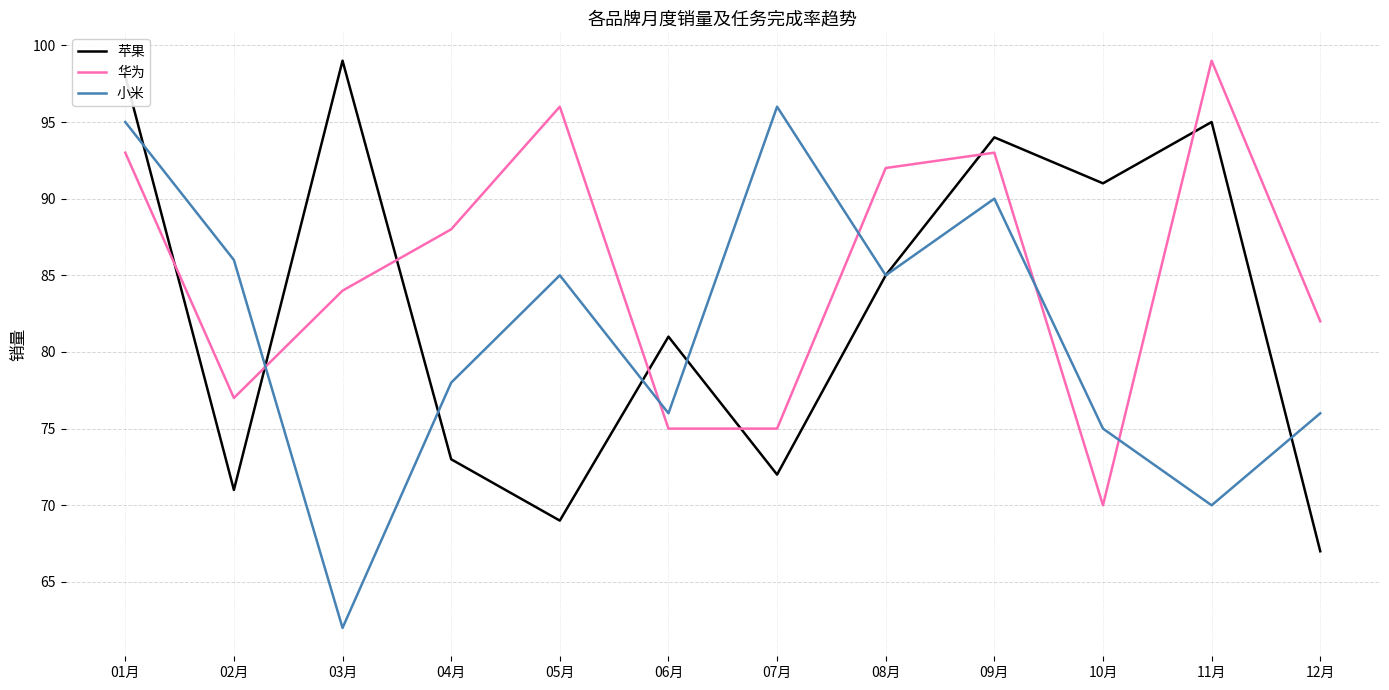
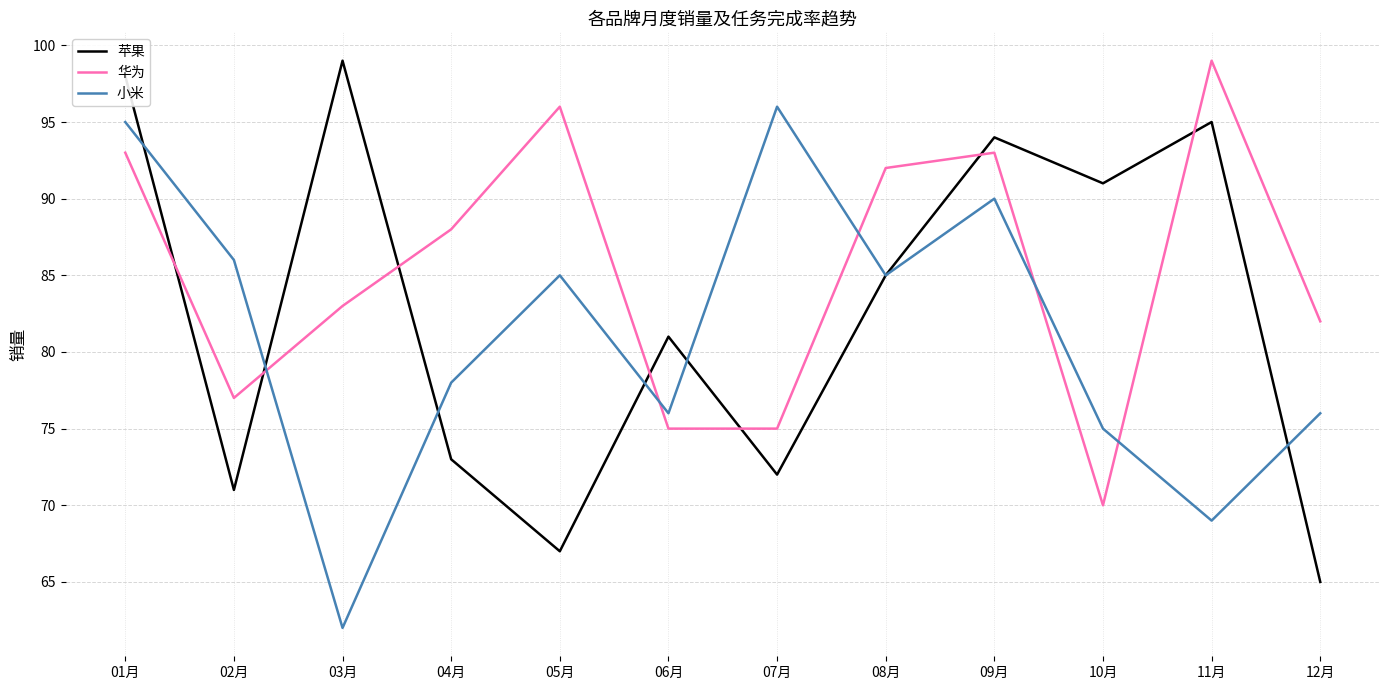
  {
    "苹果": {
      "02月": 71,
      "03月": 99,
      "04月": 73,
-     "05月": 69,
+     "05月": 67,
      "06月": 81,
      "07月": 72,
      "09月": 94,
      "10月": 91,
      "11月": 95,
-     "12月": 67
+     "12月": 65
    },
    "华为": {
      "01月": 93,
      "02月": 77,
-     "03月": 84,
+     "03月": 83,
      "04月": 88,
      "05月": 96,
      "06月": 75,
      "07月": 75,
      "08月": 92,
      "09月": 93,
      "10月": 70,
      "11月": 99,
      "12月": 82
    },
    "小米": {
      "01月": 95,
      "02月": 86,
      "03月": 62,
      "04月": 78,
      "05月": 85,
      "06月": 76,
      "07月": 96,
      "09月": 90,
      "10月": 75,
-     "11月": 70,
+     "11月": 69,
      "12月": 76
    }
  }
